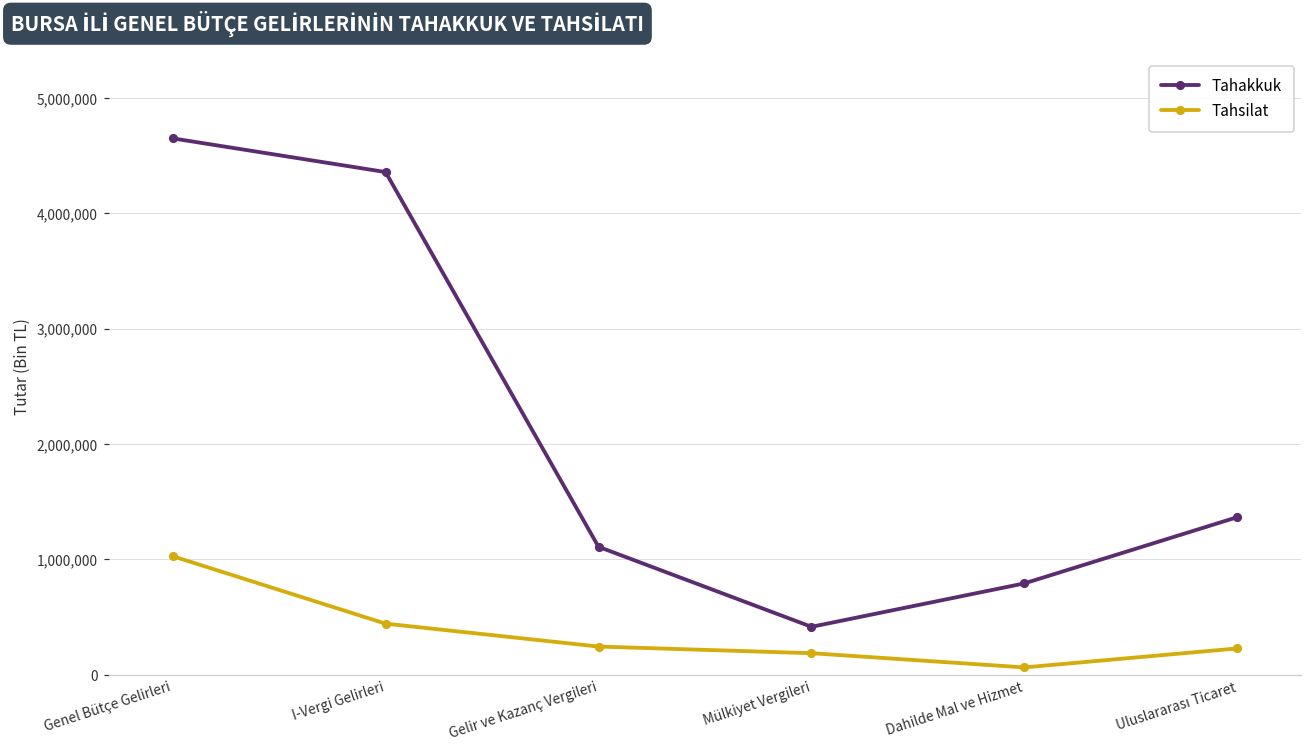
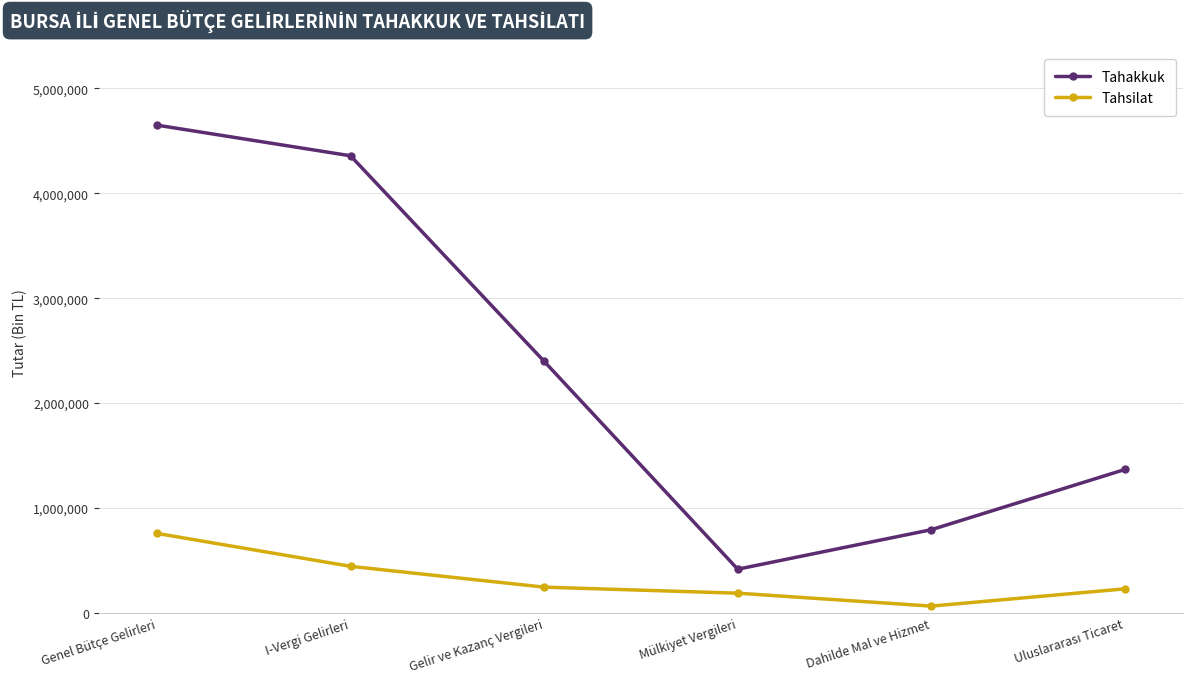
  {
    "Tahakkuk": {
      "Genel Bütçe Gelirleri": "4,650,000",
      "I-Vergi Gelirleri": "4,360,000",
-     "Gelir ve Kazanç Vergileri": "1,110,000",
+     "Gelir ve Kazanç Vergileri": "2,400,000",
      "Mülkiyet Vergileri": "420,000",
      "Dahilde Mal ve Hizmet": "790,000",
      "Uluslararası Ticaret": "1,370,000"
    },
    "Tahsilat": {
-     "Genel Bütçe Gelirleri": "1,030,000",
+     "Genel Bütçe Gelirleri": "760,000",
      "I-Vergi Gelirleri": "440,000",
      "Gelir ve Kazanç Vergileri": "240,000",
      "Mülkiyet Vergileri": "190,000",
      "Dahilde Mal ve Hizmet": "60,000",
      "Uluslararası Ticaret": "230,000"
    }
  }
